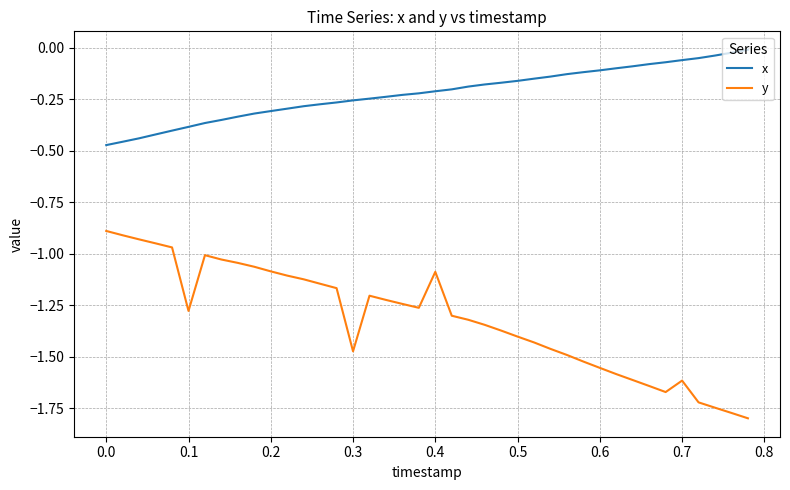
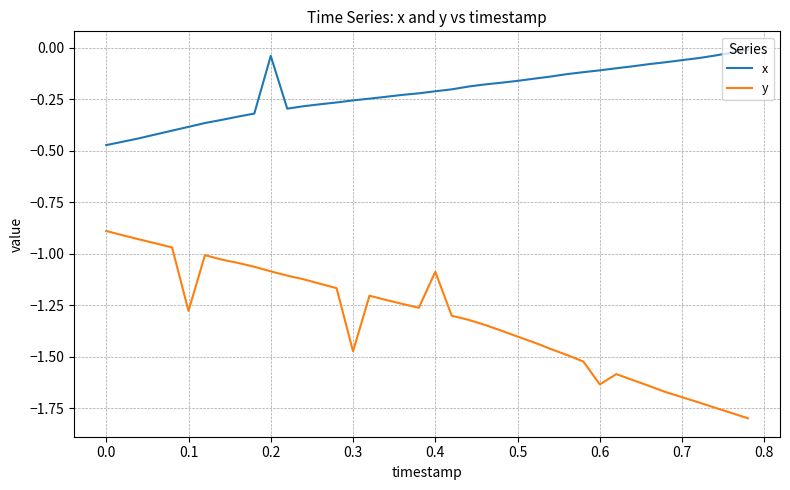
  {
    "x": {
      "0.0": -0.47,
      "0.1": -0.38,
-     "0.2": -0.31,
+     "0.2": -0.04,
      "0.3": -0.26,
      "0.4": -0.21,
      "0.5": -0.16,
      "0.6": -0.11,
      "0.7": -0.06
    },
    "y": {
      "0.0": -0.89,
      "0.1": -1.28,
      "0.2": -1.09,
      "0.3": -1.47,
      "0.4": -1.09,
      "0.5": -1.40,
-     "0.6": -1.55,
-     "0.7": -1.62
+     "0.6": -1.63,
+     "0.7": -1.70
    }
  }
